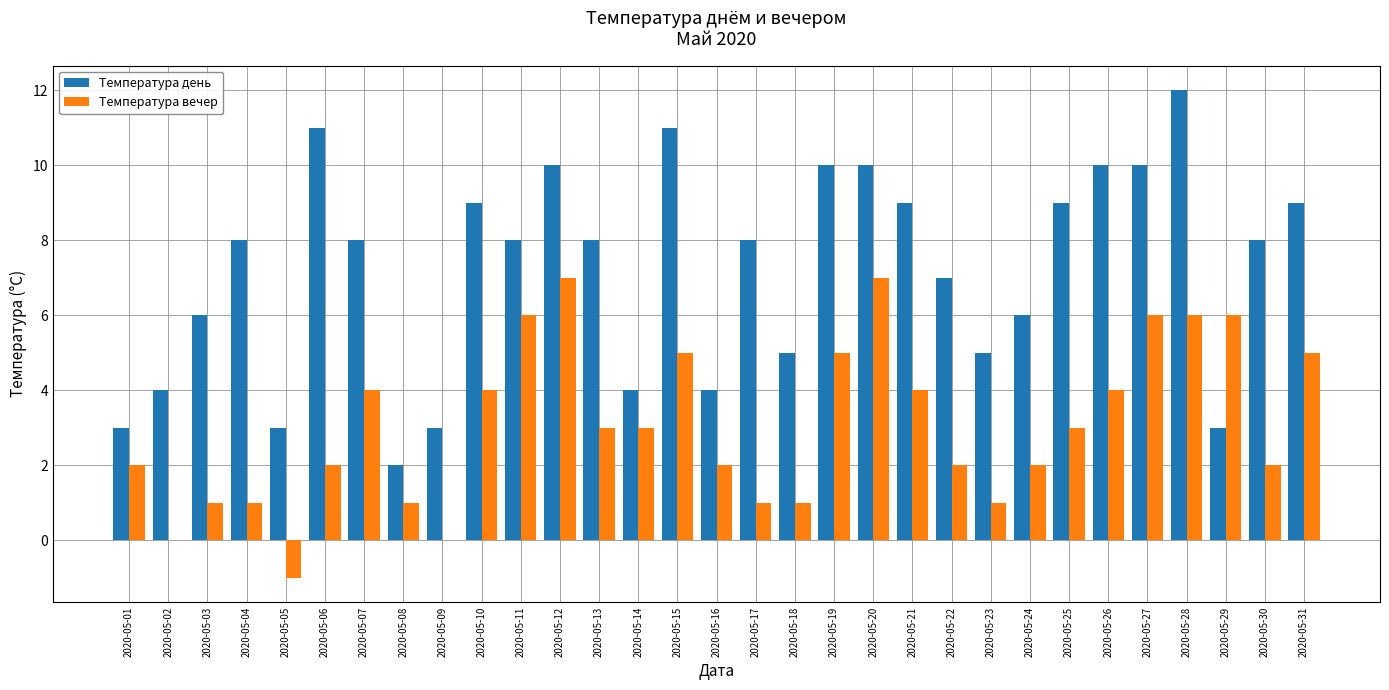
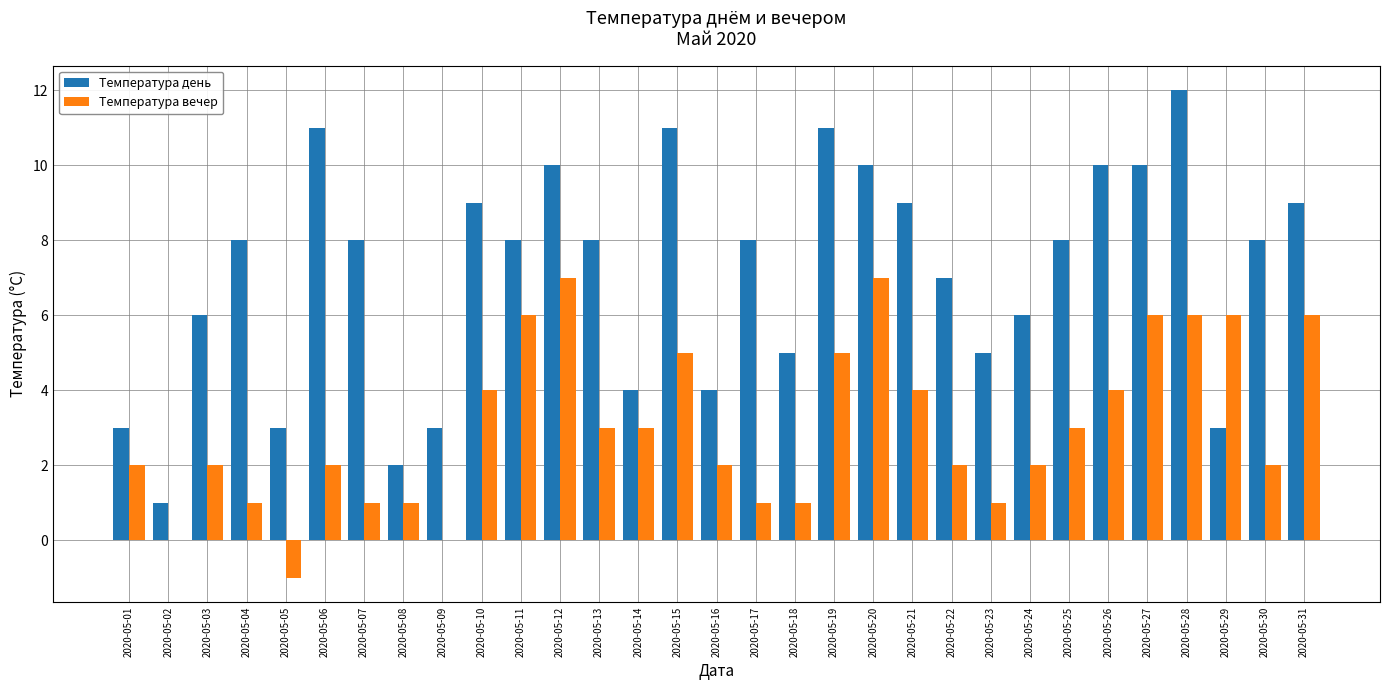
  {
    "Температура день": {
      "2020-05-01": 3,
-     "2020-05-02": 4,
+     "2020-05-02": 1,
      "2020-05-03": 6,
      "2020-05-04": 8,
      "2020-05-05": 3,
      "2020-05-06": 11,
      "2020-05-07": 8,
      "2020-05-08": 2,
      "2020-05-09": 3,
      "2020-05-10": 9,
      "2020-05-11": 8,
      "2020-05-12": 10,
      "2020-05-13": 8,
      "2020-05-14": 4,
      "2020-05-15": 11,
      "2020-05-16": 4,
      "2020-05-17": 8,
      "2020-05-18": 5,
-     "2020-05-19": 10,
+     "2020-05-19": 11,
      "2020-05-20": 10,
      "2020-05-21": 9,
      "2020-05-22": 7,
      "2020-05-23": 5,
      "2020-05-24": 6,
-     "2020-05-25": 9,
+     "2020-05-25": 8,
      "2020-05-26": 10,
      "2020-05-27": 10,
      "2020-05-28": 12,
      "2020-05-29": 3,
      "2020-05-30": 8,
      "2020-05-31": 9
    },
    "Температура вечер": {
      "2020-05-01": 2,
      "2020-05-02": 0,
-     "2020-05-03": 1,
+     "2020-05-03": 2,
      "2020-05-04": 1,
      "2020-05-05": -1,
      "2020-05-06": 2,
-     "2020-05-07": 4,
+     "2020-05-07": 1,
      "2020-05-08": 1,
      "2020-05-09": 0,
      "2020-05-10": 4,
      "2020-05-11": 6,
      "2020-05-12": 7,
      "2020-05-13": 3,
      "2020-05-14": 3,
      "2020-05-15": 5,
      "2020-05-16": 2,
      "2020-05-17": 1,
      "2020-05-18": 1,
      "2020-05-19": 5,
      "2020-05-20": 7,
      "2020-05-21": 4,
      "2020-05-22": 2,
      "2020-05-23": 1,
      "2020-05-24": 2,
      "2020-05-25": 3,
      "2020-05-26": 4,
      "2020-05-27": 6,
      "2020-05-28": 6,
      "2020-05-29": 6,
      "2020-05-30": 2,
-     "2020-05-31": 5
+     "2020-05-31": 6
    }
  }
